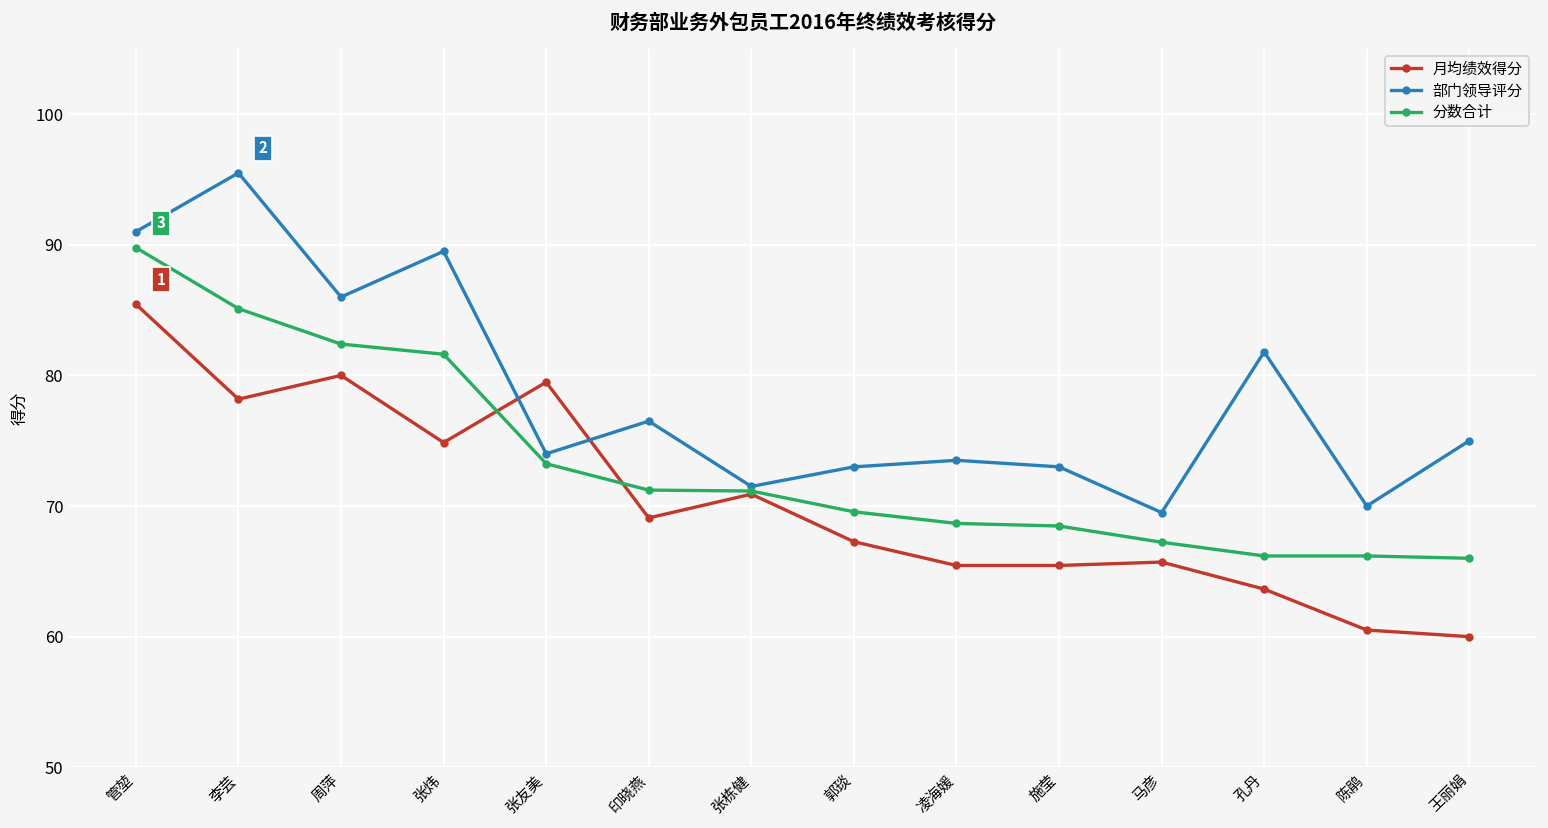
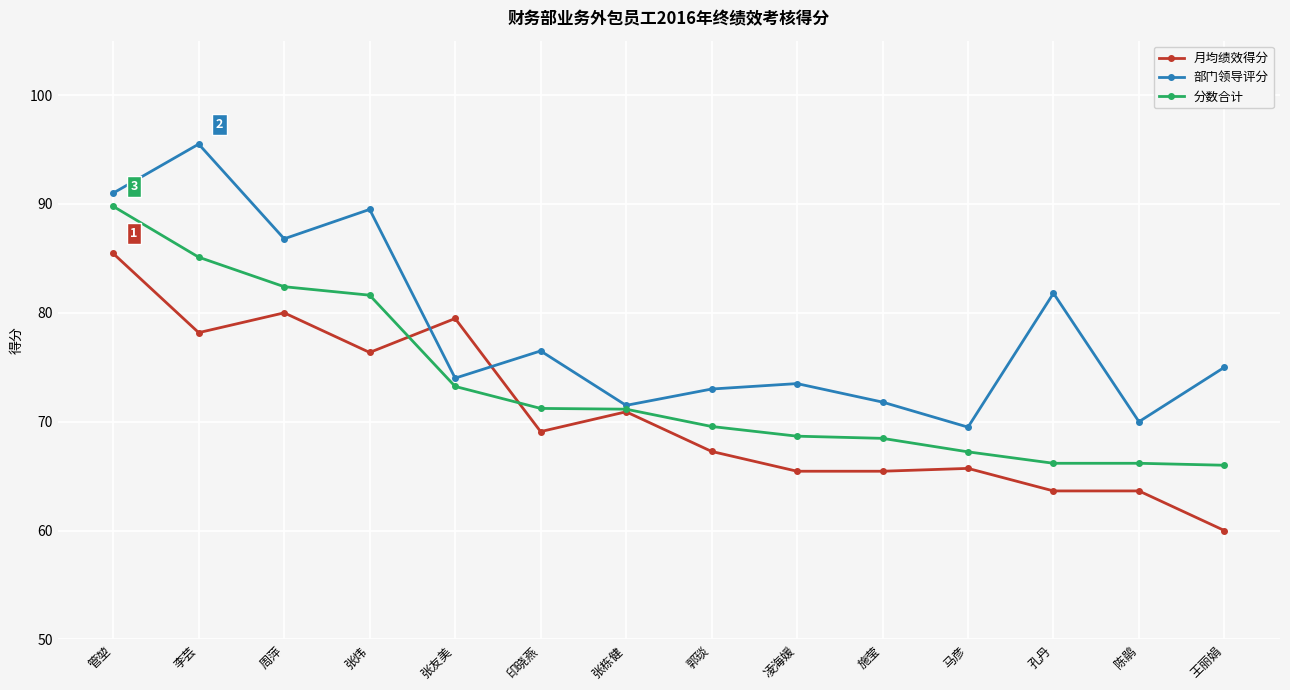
  {
    "月均绩效得分": {
      "李芸": 78.2,
      "周萍": 80.0,
-     "张炜": 74.9,
+     "张炜": 76.4,
      "张友美": 79.5,
      "印晓燕": 69.1,
      "张栋健": 70.9,
      "郭琰": 67.3,
      "凌海媛": 65.5,
      "施莹": 65.5,
      "马彦": 65.7,
      "孔丹": 63.6,
-     "陈鹃": 60.5,
+     "陈鹃": 63.6,
      "王丽娟": 60.0
    },
    "部门领导评分": {
-     "周萍": 86.0,
+     "周萍": 86.8,
      "张炜": 89.5,
      "张友美": 74.0,
      "印晓燕": 76.5,
      "张栋健": 71.5,
      "郭琰": 73.0,
      "凌海媛": 73.5,
-     "施莹": 73.0,
+     "施莹": 71.8,
      "马彦": 69.5,
      "孔丹": 81.8,
      "陈鹃": 70.0,
      "王丽娟": 75.0
    },
    "分数合计": {
      "管堃": 89.8,
      "李芸": 85.1,
      "周萍": 82.4,
      "张炜": 81.6,
      "张友美": 73.2,
      "印晓燕": 71.2,
      "张栋健": 71.2,
      "郭琰": 69.6,
      "凌海媛": 68.7,
      "施莹": 68.5,
      "马彦": 67.2,
      "孔丹": 66.2,
      "陈鹃": 66.2,
      "王丽娟": 66.0
    }
  }
